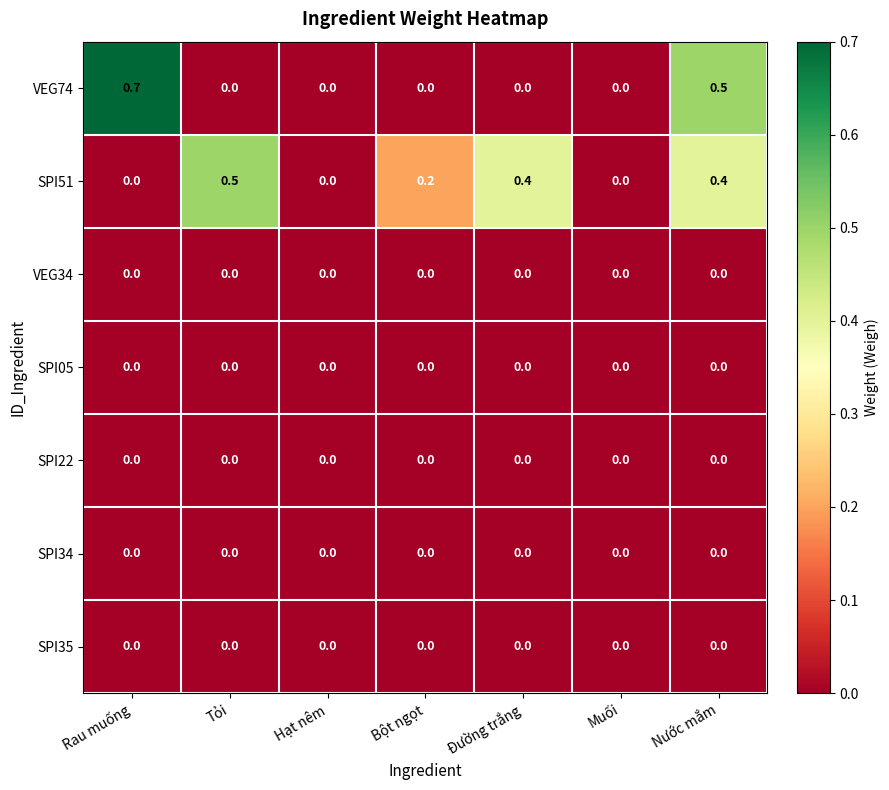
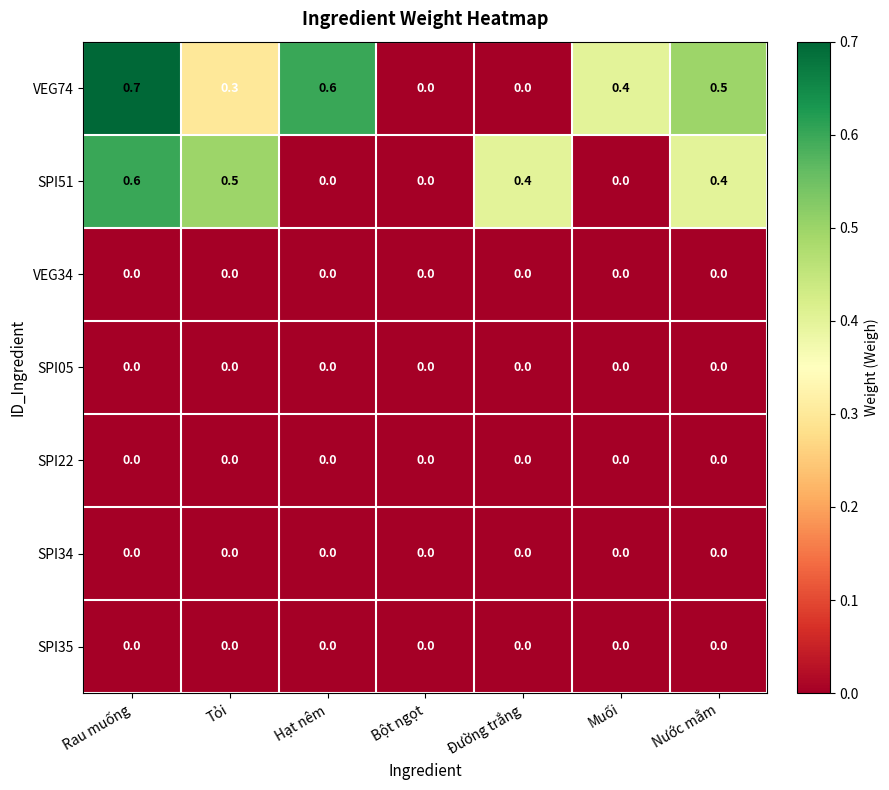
  {
    "VEG74": {
      "Rau muống": 0.7,
-     "Tỏi": 0.0,
-     "Hạt nêm": 0.0,
+     "Tỏi": 0.3,
+     "Hạt nêm": 0.6,
      "Bột ngọt": 0.0,
      "Đường trắng": 0.0,
-     "Muối": 0.0,
+     "Muối": 0.4,
      "Nước mắm": 0.5
    },
    "SPI51": {
-     "Rau muống": 0.0,
+     "Rau muống": 0.6,
      "Tỏi": 0.5,
      "Hạt nêm": 0.0,
-     "Bột ngọt": 0.2,
+     "Bột ngọt": 0.0,
      "Đường trắng": 0.4,
      "Muối": 0.0,
      "Nước mắm": 0.4
    },
    "VEG34": {
      "Rau muống": 0.0,
      "Tỏi": 0.0,
      "Hạt nêm": 0.0,
      "Bột ngọt": 0.0,
      "Đường trắng": 0.0,
      "Muối": 0.0,
      "Nước mắm": 0.0
    },
    "SPI05": {
      "Rau muống": 0.0,
      "Tỏi": 0.0,
      "Hạt nêm": 0.0,
      "Bột ngọt": 0.0,
      "Đường trắng": 0.0,
      "Muối": 0.0,
      "Nước mắm": 0.0
    },
    "SPI22": {
      "Rau muống": 0.0,
      "Tỏi": 0.0,
      "Hạt nêm": 0.0,
      "Bột ngọt": 0.0,
      "Đường trắng": 0.0,
      "Muối": 0.0,
      "Nước mắm": 0.0
    },
    "SPI34": {
      "Rau muống": 0.0,
      "Tỏi": 0.0,
      "Hạt nêm": 0.0,
      "Bột ngọt": 0.0,
      "Đường trắng": 0.0,
      "Muối": 0.0,
      "Nước mắm": 0.0
    },
    "SPI35": {
      "Rau muống": 0.0,
      "Tỏi": 0.0,
      "Hạt nêm": 0.0,
      "Bột ngọt": 0.0,
      "Đường trắng": 0.0,
      "Muối": 0.0,
      "Nước mắm": 0.0
    }
  }
